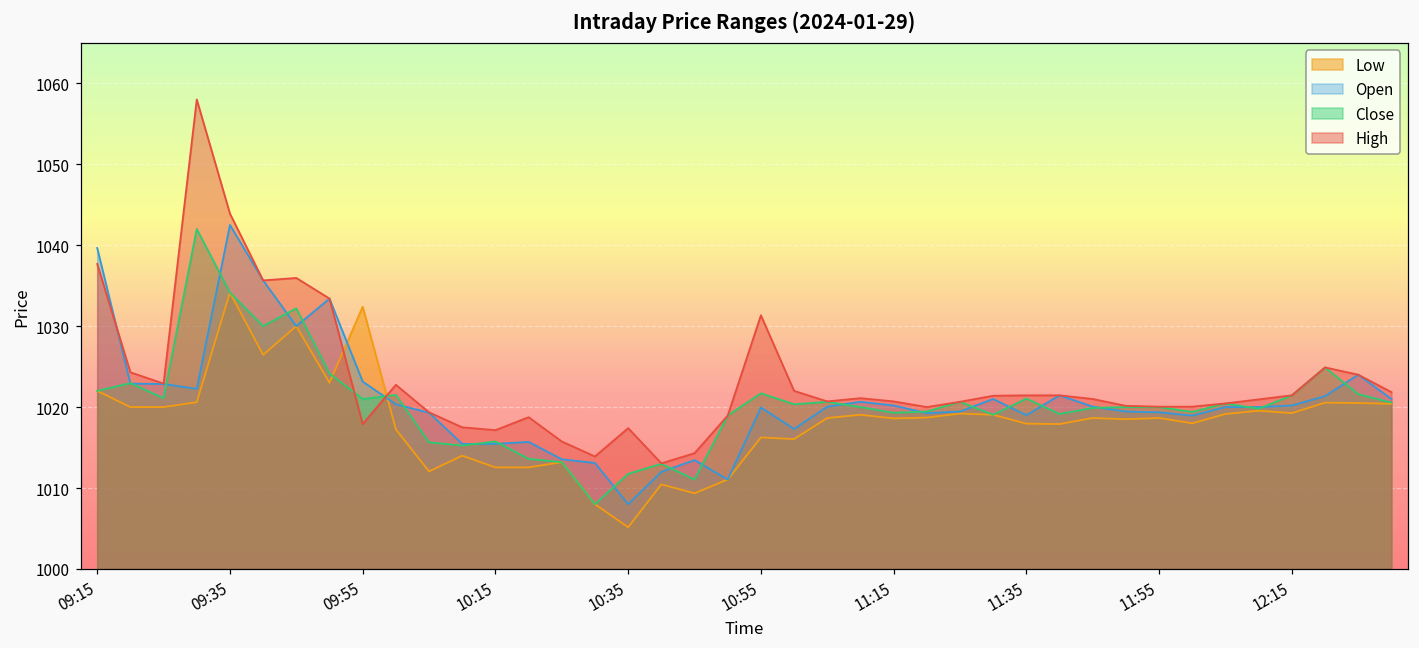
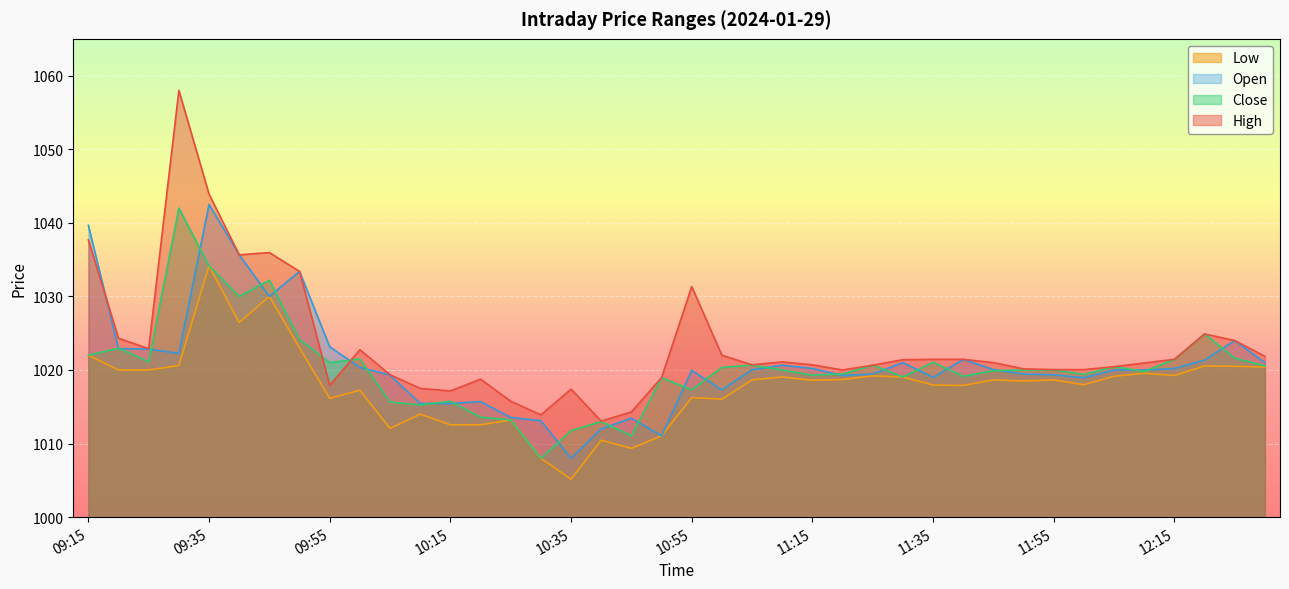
  {
    "Low": {
-     "09:55": 1032,
+     "09:55": 1016,
      "10:15": 1013,
      "10:35": 1005,
      "10:55": 1016,
      "11:15": 1019,
      "11:35": 1018,
      "11:55": 1019,
      "12:15": 1019
    },
    "Open": {
      "09:15": 1040,
      "09:35": 1043,
      "09:55": 1023,
      "10:35": 1008,
      "10:55": 1020,
      "11:15": 1020,
      "11:35": 1019,
      "11:55": 1019,
      "12:15": 1020
    },
    "Close": {
      "09:55": 1021,
      "10:35": 1012,
-     "10:55": 1022,
+     "10:55": 1017,
      "11:15": 1019,
      "11:35": 1021
    },
    "High": {
      "09:15": 1038,
      "09:35": 1044,
      "09:55": 1018,
      "10:15": 1017,
      "10:35": 1017,
      "10:55": 1031,
      "11:15": 1021,
      "11:35": 1021
    }
  }
